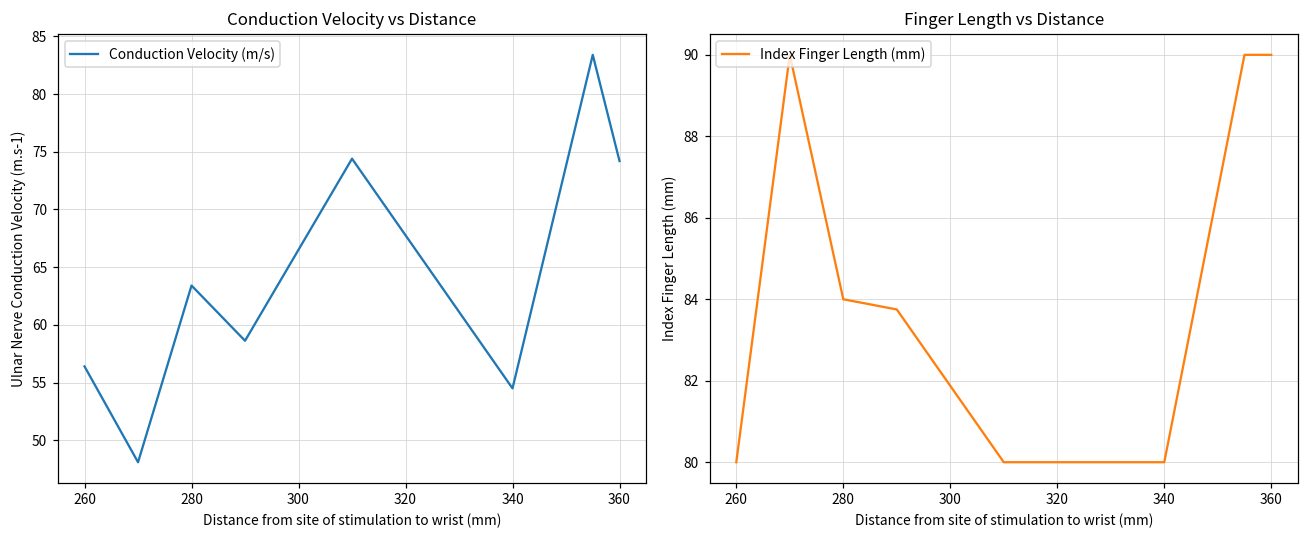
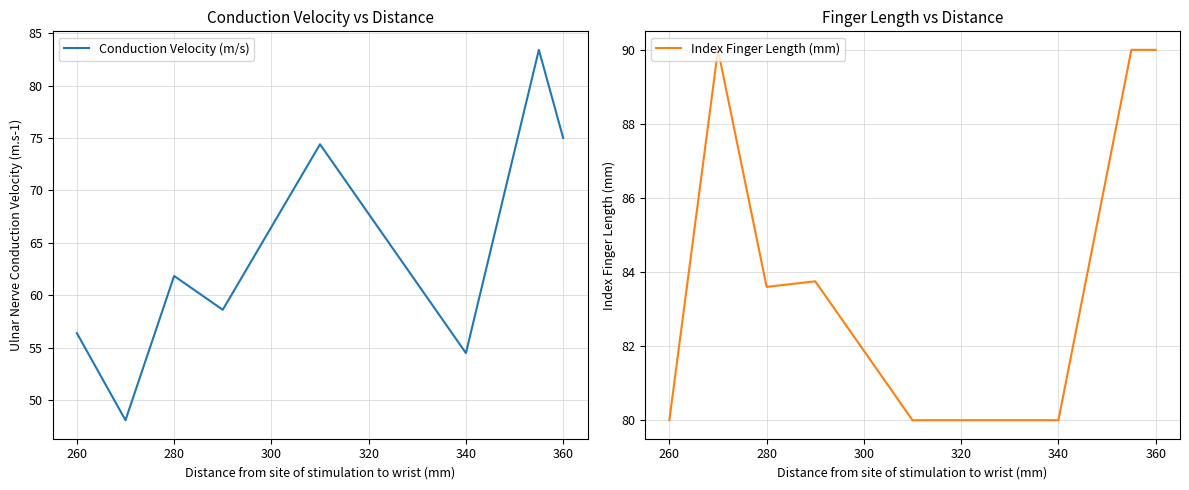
  {
    "Conduction Velocity vs Distance": {
      "260": 56.4,
-     "280": 63.4,
+     "280": 61.9,
      "340": 54.5,
-     "360": 74.2
+     "360": 75.0
    },
    "Finger Length vs Distance": {
      "260": 80.0,
-     "280": 84.0,
+     "280": 83.6,
      "340": 80.0,
      "360": 90.0
    }
  }
